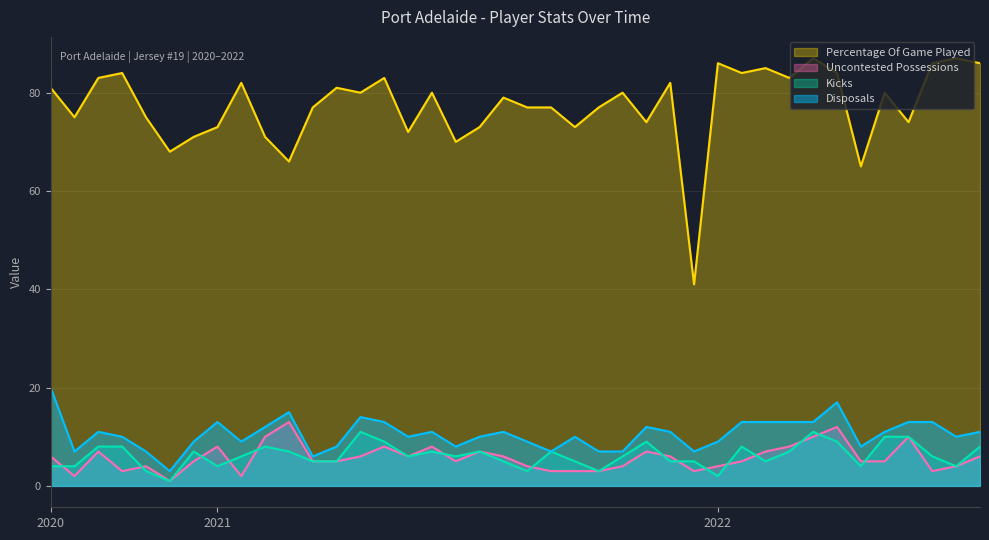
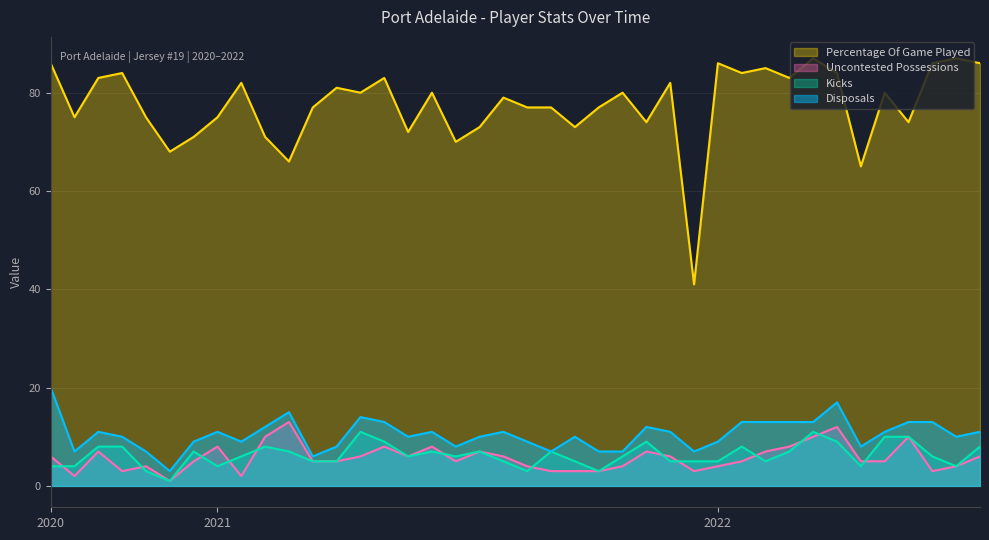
  {
    "Percentage Of Game Played": {
-     "2020": 81,
-     "2021": 73,
+     "2020": 86,
+     "2021": 75,
      "2022": 86
    },
    "Uncontested Possessions": {
      "2020": 6,
      "2021": 8,
      "2022": 4
    },
    "Kicks": {
      "2020": 4,
      "2021": 4,
-     "2022": 2
+     "2022": 5
    },
    "Disposals": {
      "2020": 20,
-     "2021": 13,
+     "2021": 11,
      "2022": 9
    }
  }
